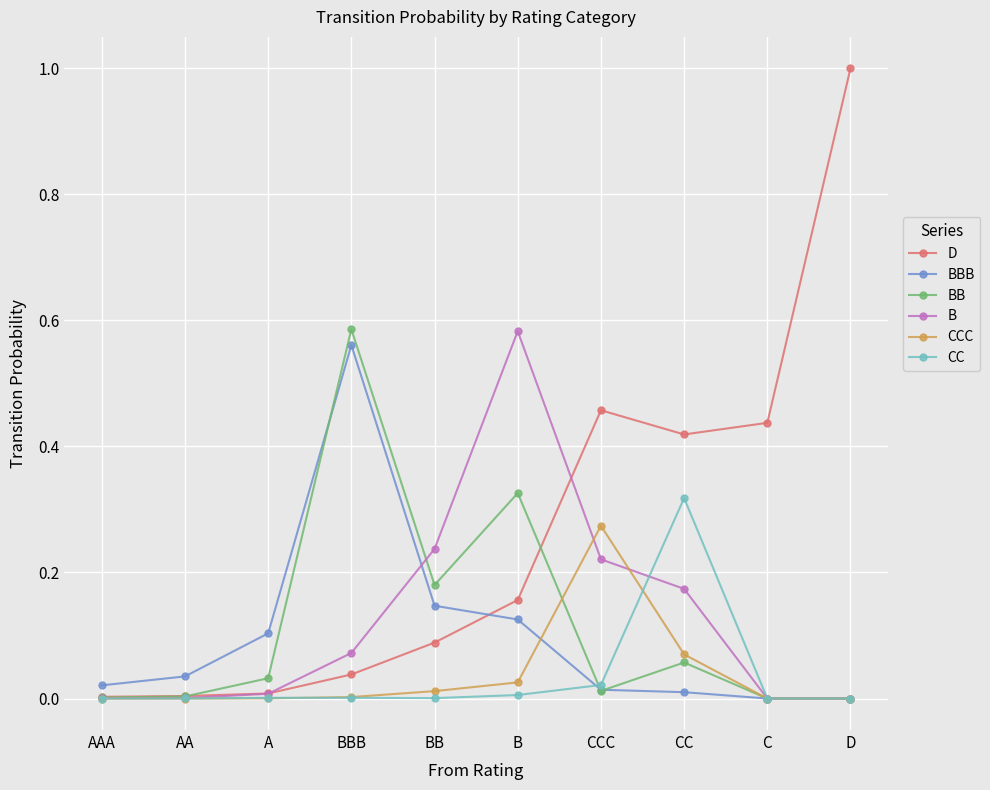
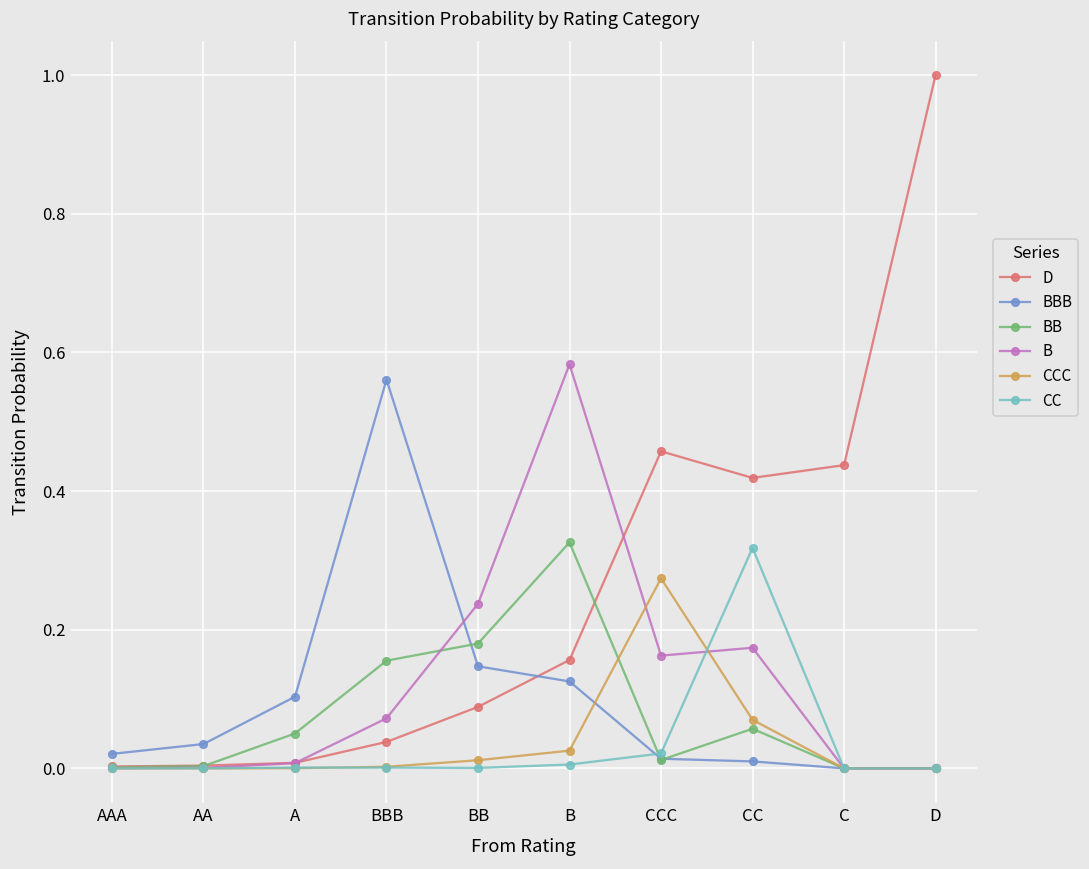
  {
    "BB": {
-     "A": 0.03,
-     "BBB": 0.59,
+     "A": 0.05,
+     "BBB": 0.16,
      "BB": 0.18,
      "B": 0.33,
      "CC": 0.06
    },
    "B": {
      "BBB": 0.07,
      "BB": 0.24,
      "B": 0.58,
-     "CCC": 0.22,
+     "CCC": 0.16,
      "CC": 0.17
    }
  }
